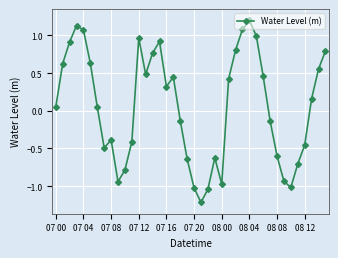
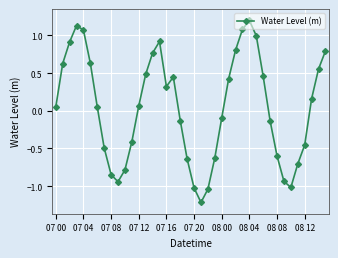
  {
    "07 00": 0.1,
    "07 04": 1.1,
-   "07 08": -0.4,
-   "07 12": 1.0,
+   "07 08": -0.8,
+   "07 12": 0.1,
    "07 16": 0.3,
    "07 20": -1.0,
-   "08 00": -1.0,
+   "08 00": -0.1,
    "08 08": -0.6,
    "08 12": -0.5
  }
